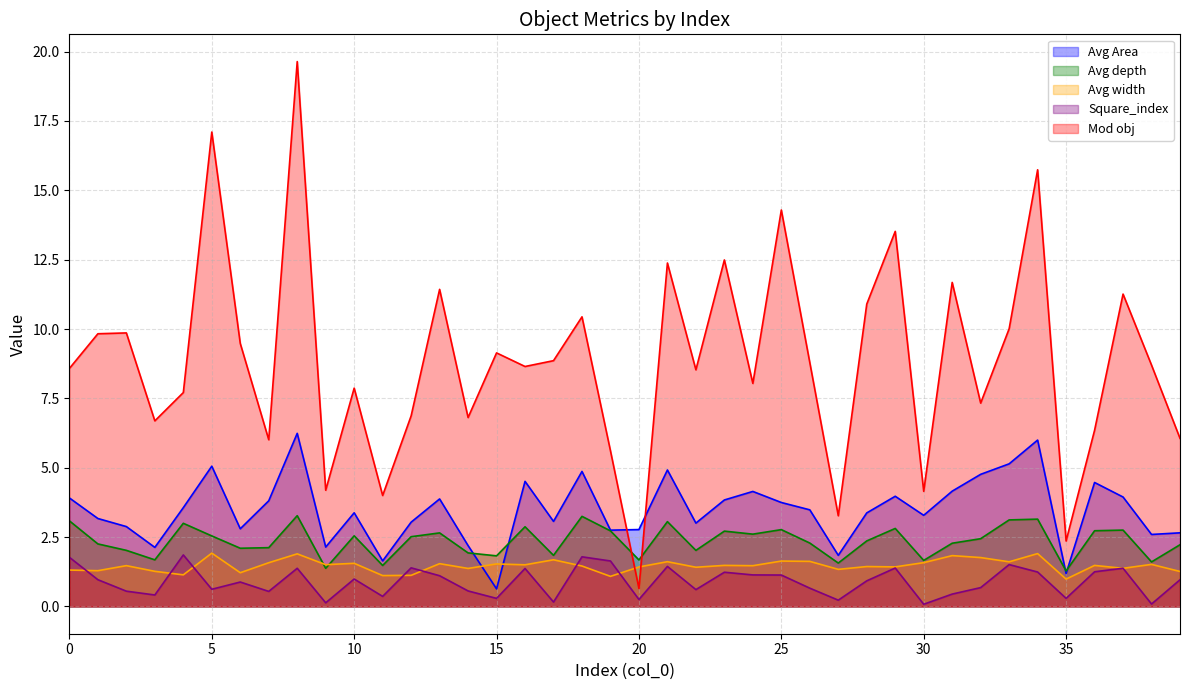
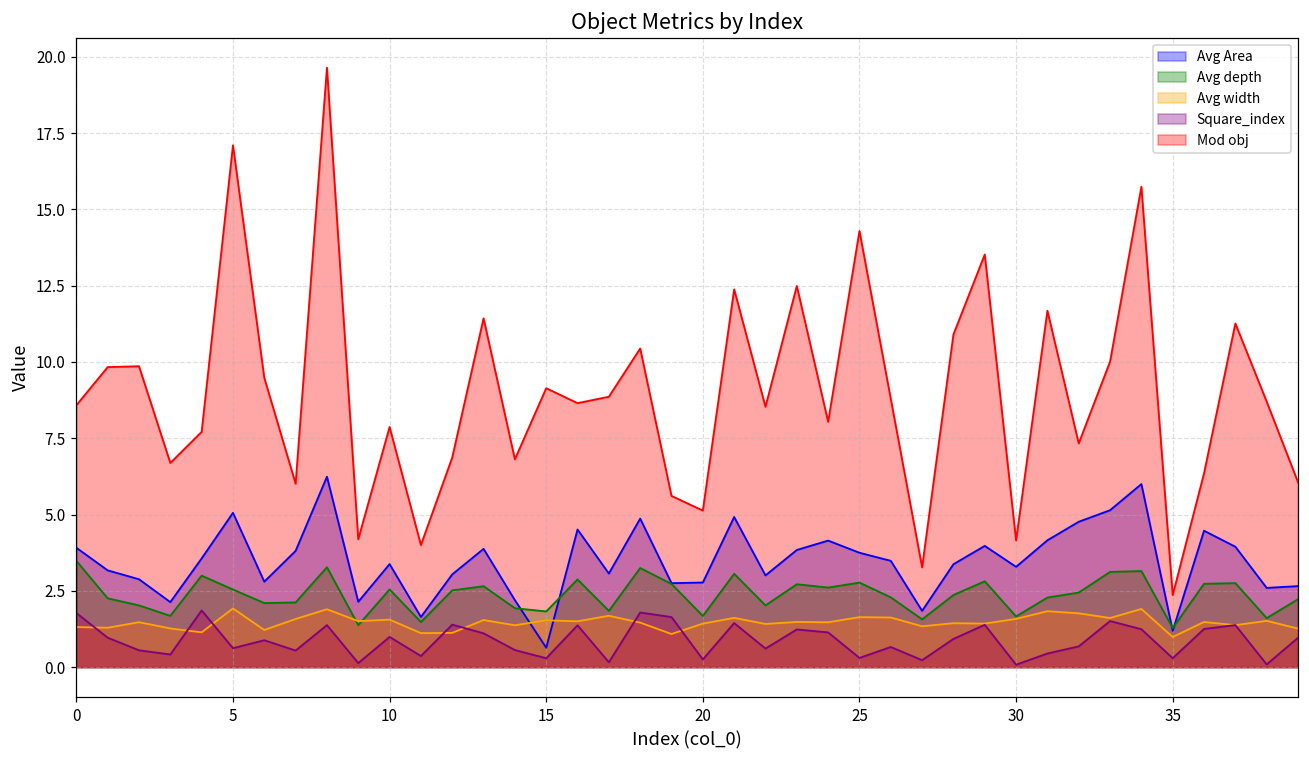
  {
    "Avg Area": {
      "0": 3.9,
      "5": 5.1,
      "10": 3.4,
      "15": 0.6,
      "20": 2.8,
      "25": 3.7,
      "30": 3.3
    },
    "Avg depth": {
-     "0": 3.1,
+     "0": 3.5,
      "5": 2.5,
      "10": 2.5,
      "15": 1.8,
      "20": 1.7,
      "25": 2.8
    },
    "Avg width": {
      "0": 1.3,
      "5": 1.9,
      "10": 1.6,
      "15": 1.5,
      "20": 1.4,
      "25": 1.6,
      "35": 1.0
    },
    "Square_index": {
      "0": 1.8,
      "5": 0.6,
      "10": 1.0,
      "15": 0.3,
      "20": 0.3,
-     "25": 1.1,
+     "25": 0.3,
      "30": 0.1,
      "35": 0.3
    },
    "Mod obj": {
      "0": 8.6,
      "5": 17.1,
      "10": 7.9,
      "15": 9.1,
-     "20": 0.7,
+     "20": 5.1,
      "25": 14.3,
      "30": 4.1,
      "35": 2.4
    }
  }
